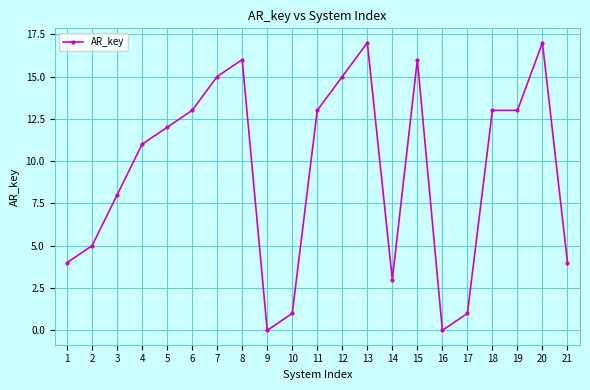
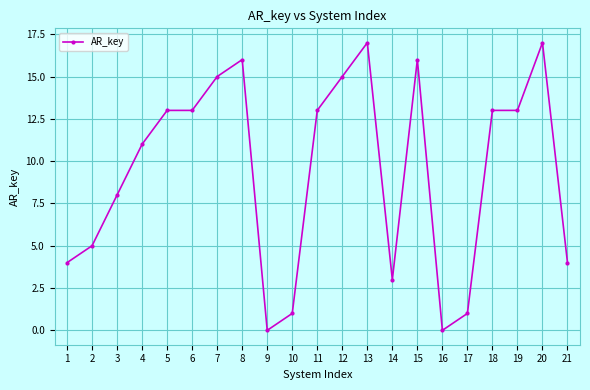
  {
    "1": 4,
    "2": 5,
    "3": 8,
    "4": 11,
-   "5": 12,
+   "5": 13,
    "6": 13,
    "7": 15,
    "8": 16,
    "9": 0,
    "10": 1,
    "11": 13,
    "12": 15,
    "13": 17,
    "14": 3,
    "15": 16,
    "16": 0,
    "17": 1,
    "18": 13,
    "19": 13,
    "20": 17,
    "21": 4
  }
